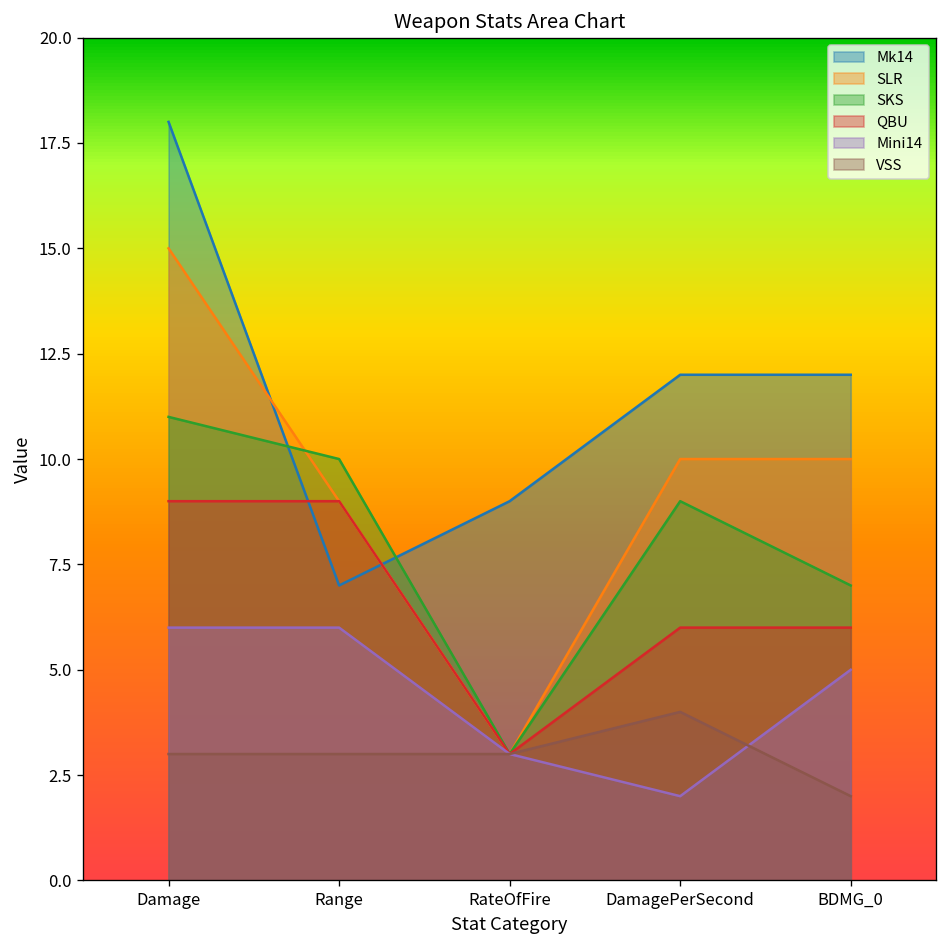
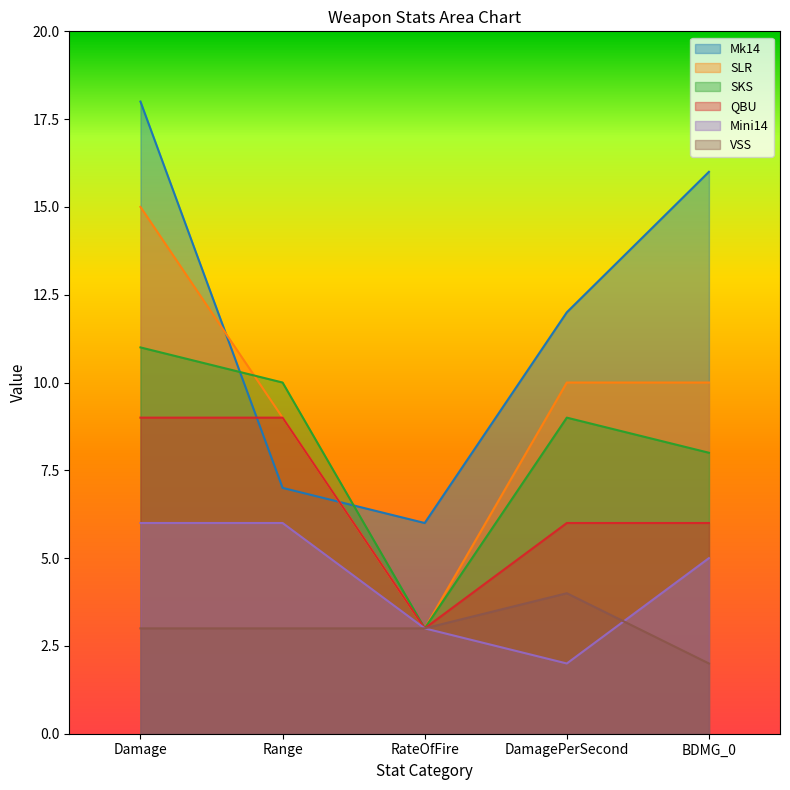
  {
    "Mk14": {
      "Damage": 18,
      "Range": 7,
-     "RateOfFire": 9,
+     "RateOfFire": 6,
      "DamagePerSecond": 12,
-     "BDMG_0": 12
+     "BDMG_0": 16
    },
    "SKS": {
      "Damage": 11,
      "Range": 10,
      "DamagePerSecond": 9,
-     "BDMG_0": 7
+     "BDMG_0": 8
    },
    "Mini14": {
      "Damage": 6,
      "Range": 6,
      "DamagePerSecond": 2,
      "BDMG_0": 5
    }
  }
